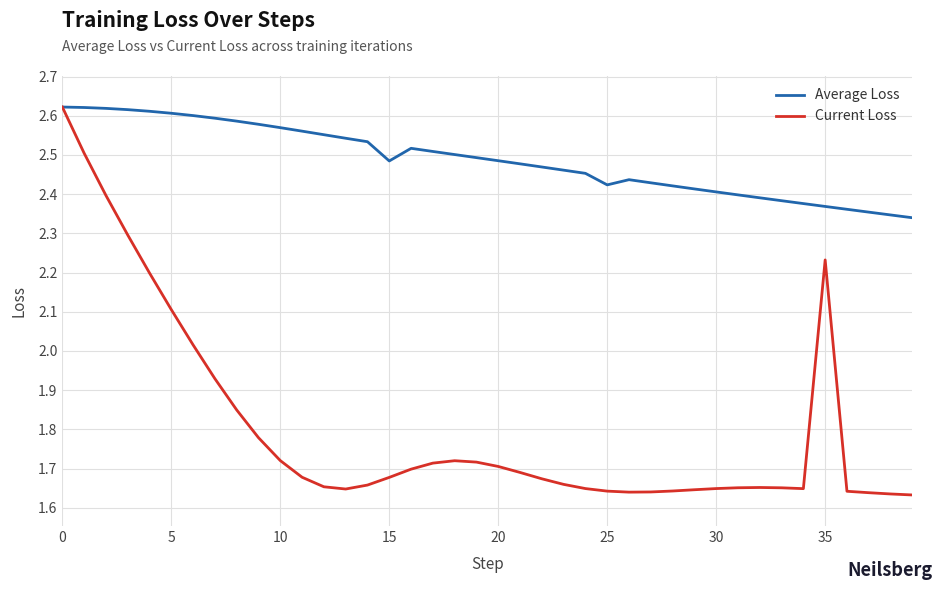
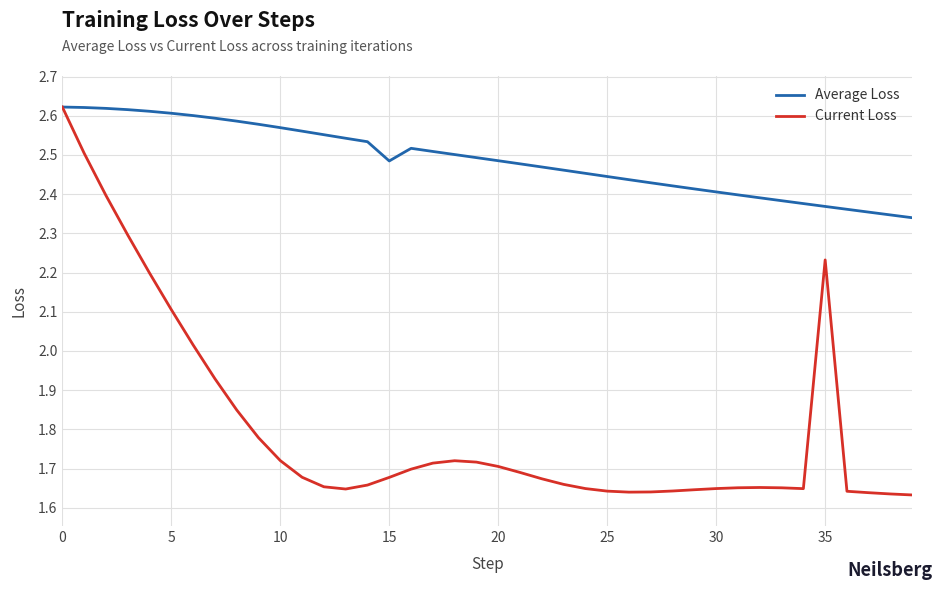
  {
    "Average Loss": {
      "5": 2.61,
      "10": 2.57,
      "15": 2.48,
      "20": 2.49,
-     "25": 2.42,
+     "25": 2.44,
      "30": 2.41,
      "35": 2.37
    },
    "Current Loss": {
      "5": 2.11,
      "10": 1.72,
      "15": 1.68,
      "20": 1.71,
      "25": 1.64,
      "30": 1.65,
      "35": 2.23
    }
  }
